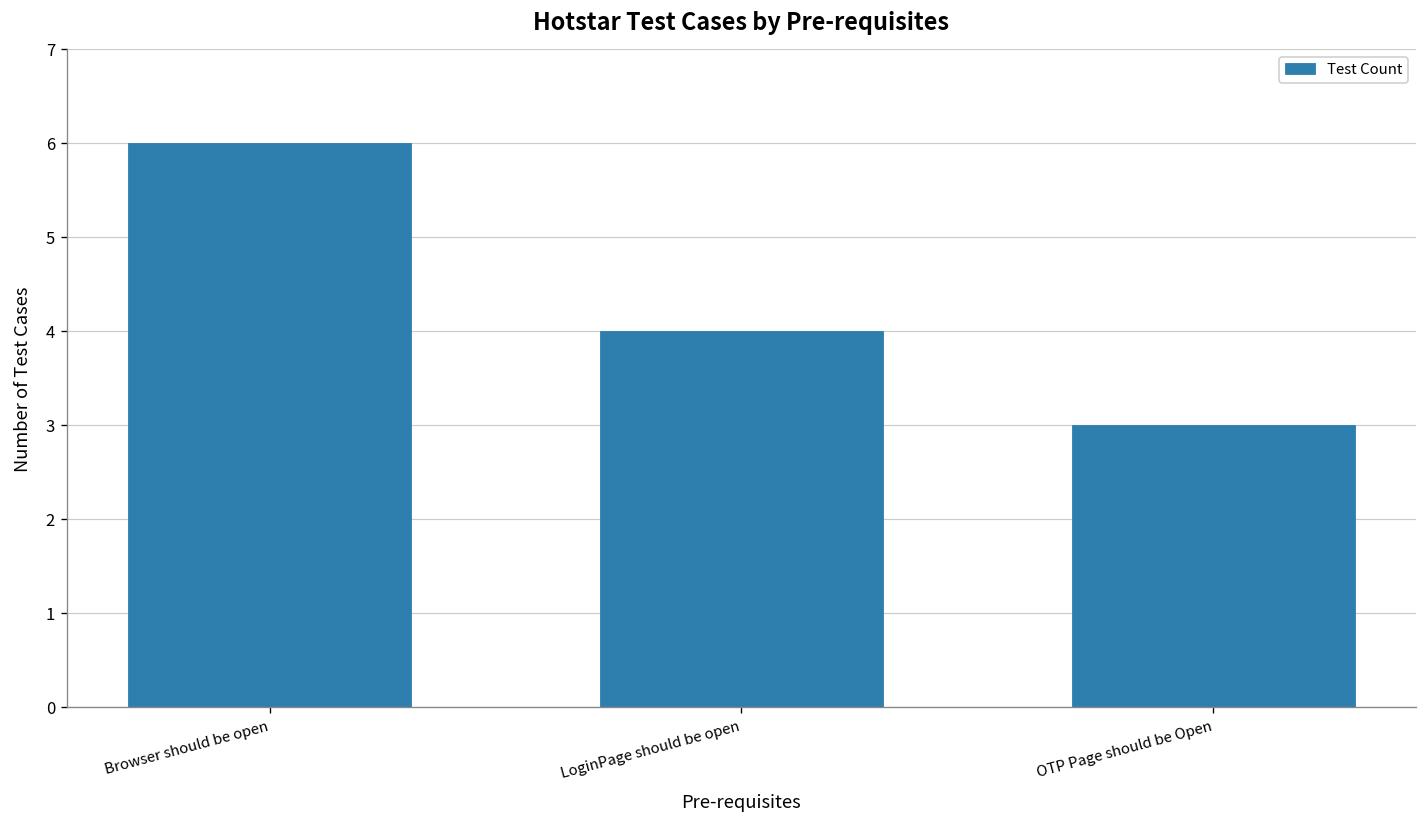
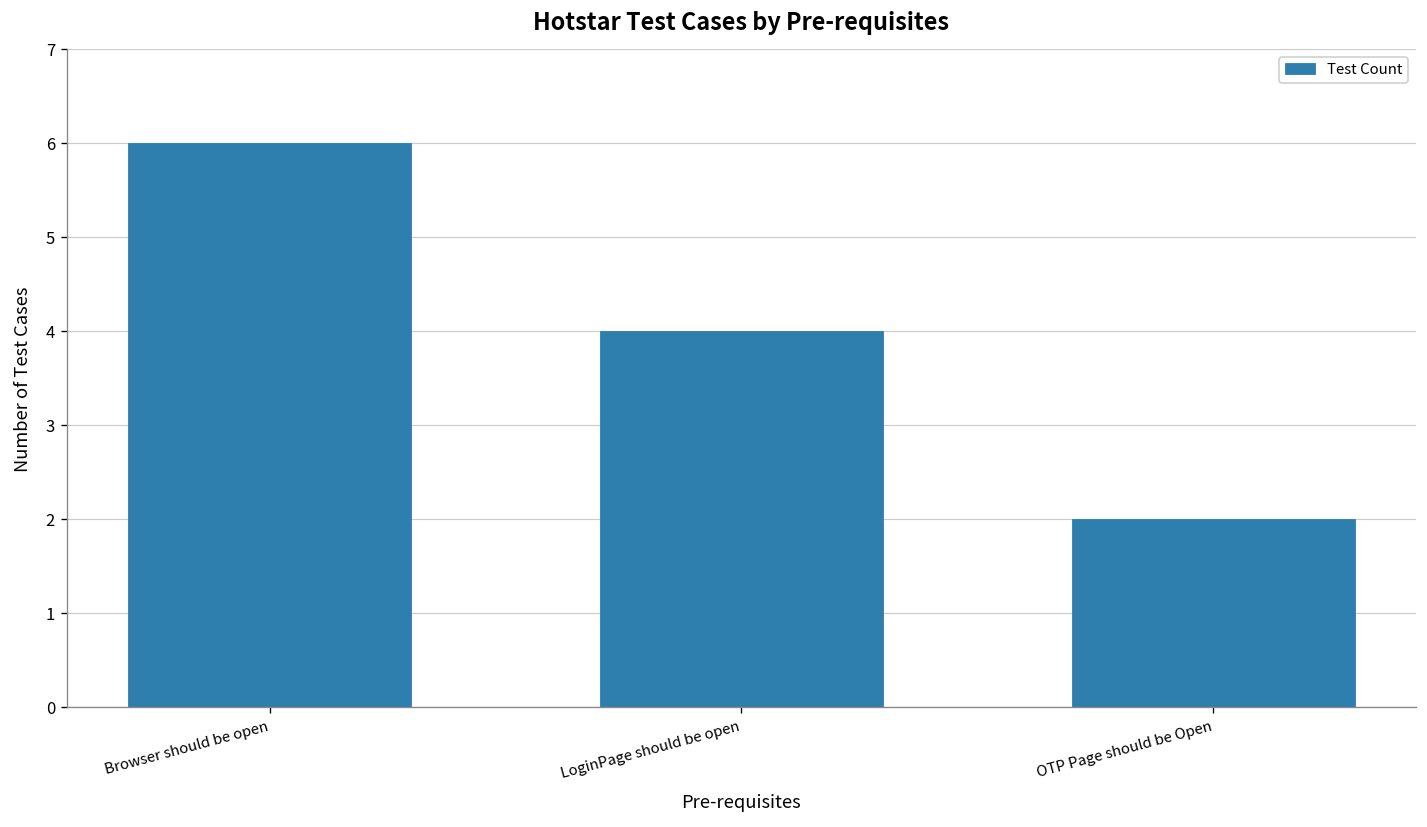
  {
    "Browser should be open": 6,
    "LoginPage should be open": 4,
-   "OTP Page should be Open": 3
+   "OTP Page should be Open": 2
  }
